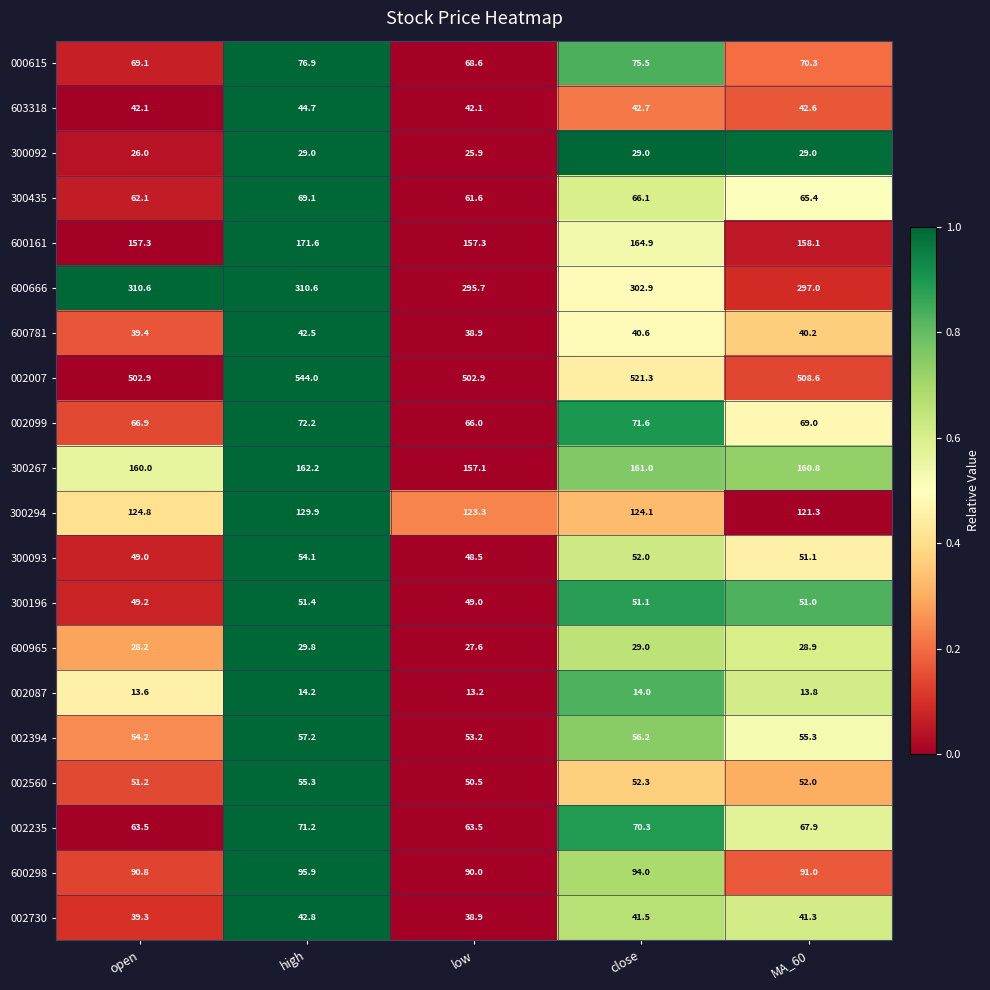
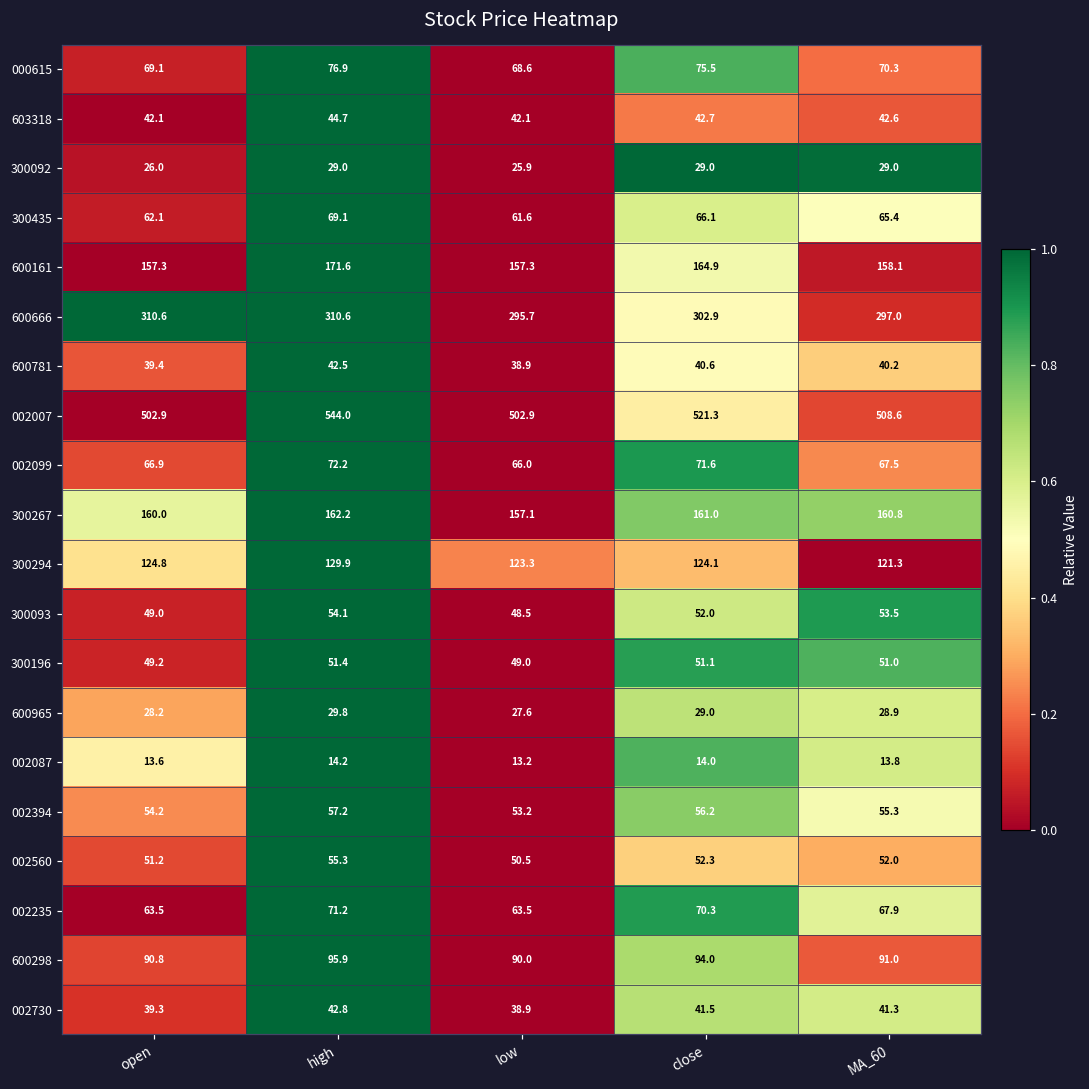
  {
    "000615": {
      "open": 69.1,
      "high": 76.9,
      "low": 68.6,
      "close": 75.5,
      "MA_60": 70.3
    },
    "603318": {
      "open": 42.1,
      "high": 44.7,
      "low": 42.1,
      "close": 42.7,
      "MA_60": 42.6
    },
    "300092": {
      "open": 26.0,
      "high": 29.0,
      "low": 25.9,
      "close": 29.0,
      "MA_60": 29.0
    },
    "300435": {
      "open": 62.1,
      "high": 69.1,
      "low": 61.6,
      "close": 66.1,
      "MA_60": 65.4
    },
    "600161": {
      "open": 157.3,
      "high": 171.6,
      "low": 157.3,
      "close": 164.9,
      "MA_60": 158.1
    },
    "600666": {
      "open": 310.6,
      "high": 310.6,
      "low": 295.7,
      "close": 302.9,
      "MA_60": 297.0
    },
    "600781": {
      "open": 39.4,
      "high": 42.5,
      "low": 38.9,
      "close": 40.6,
      "MA_60": 40.2
    },
    "002007": {
      "open": 502.9,
      "high": 544.0,
      "low": 502.9,
      "close": 521.3,
      "MA_60": 508.6
    },
    "002099": {
      "open": 66.9,
      "high": 72.2,
      "low": 66.0,
      "close": 71.6,
-     "MA_60": 69.0
+     "MA_60": 67.5
    },
    "300267": {
      "open": 160.0,
      "high": 162.2,
      "low": 157.1,
      "close": 161.0,
      "MA_60": 160.8
    },
    "300294": {
      "open": 124.8,
      "high": 129.9,
      "low": 123.3,
      "close": 124.1,
      "MA_60": 121.3
    },
    "300093": {
      "open": 49.0,
      "high": 54.1,
      "low": 48.5,
      "close": 52.0,
-     "MA_60": 51.1
+     "MA_60": 53.5
    },
    "300196": {
      "open": 49.2,
      "high": 51.4,
      "low": 49.0,
      "close": 51.1,
      "MA_60": 51.0
    },
    "600965": {
      "open": 28.2,
      "high": 29.8,
      "low": 27.6,
      "close": 29.0,
      "MA_60": 28.9
    },
    "002087": {
      "open": 13.6,
      "high": 14.2,
      "low": 13.2,
      "close": 14.0,
      "MA_60": 13.8
    },
    "002394": {
      "open": 54.2,
      "high": 57.2,
      "low": 53.2,
      "close": 56.2,
      "MA_60": 55.3
    },
    "002560": {
      "open": 51.2,
      "high": 55.3,
      "low": 50.5,
      "close": 52.3,
      "MA_60": 52.0
    },
    "002235": {
      "open": 63.5,
      "high": 71.2,
      "low": 63.5,
      "close": 70.3,
      "MA_60": 67.9
    },
    "600298": {
      "open": 90.8,
      "high": 95.9,
      "low": 90.0,
      "close": 94.0,
      "MA_60": 91.0
    },
    "002730": {
      "open": 39.3,
      "high": 42.8,
      "low": 38.9,
      "close": 41.5,
      "MA_60": 41.3
    }
  }
